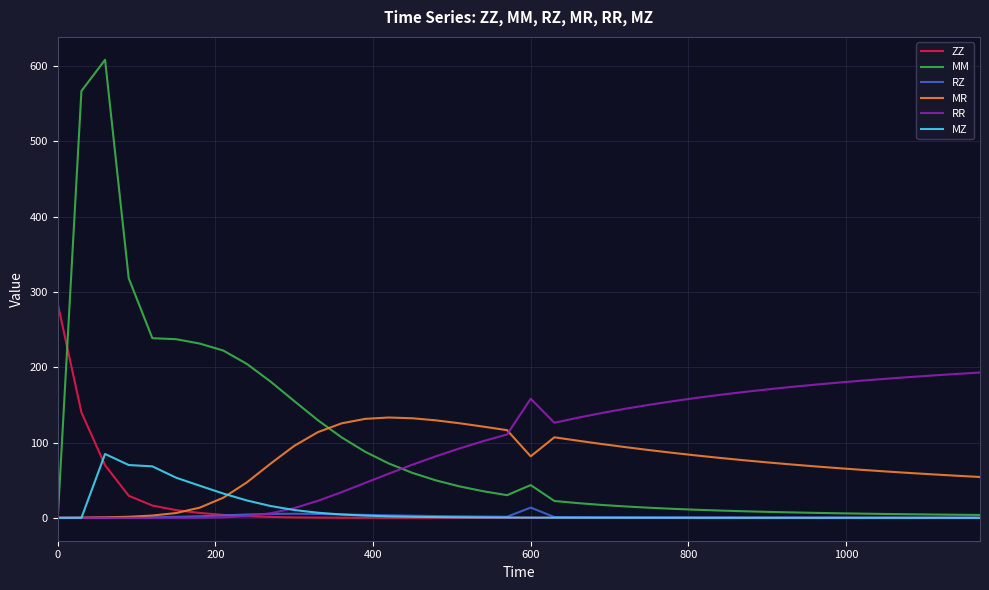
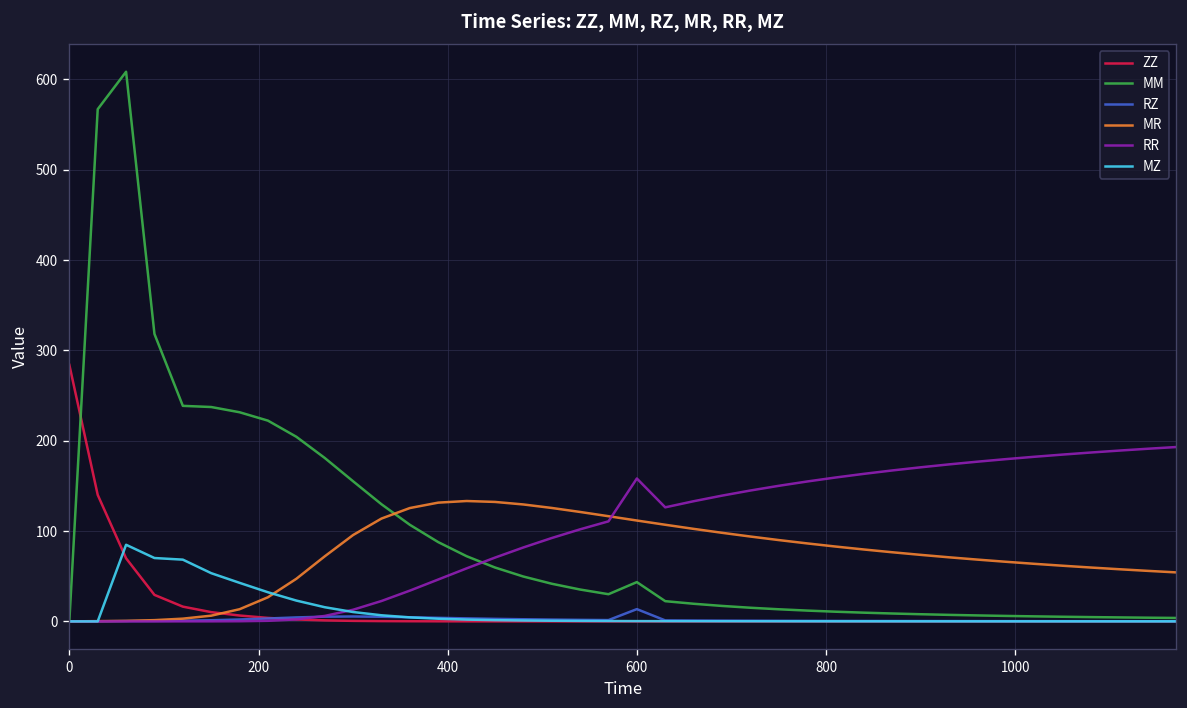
  {
    "ZZ": {
      "0": 280
    },
    "MM": {
      "600": 40
    },
    "RZ": {
      "600": 10
    },
    "MR": {
-     "600": 80
+     "600": 110
    },
    "RR": {
      "600": 160
    }
  }
